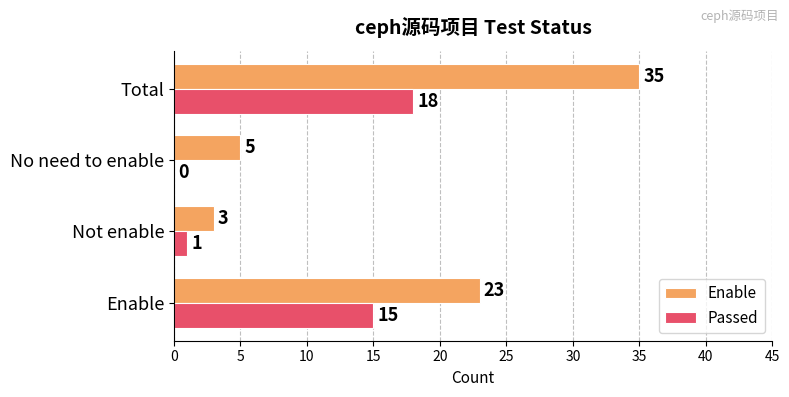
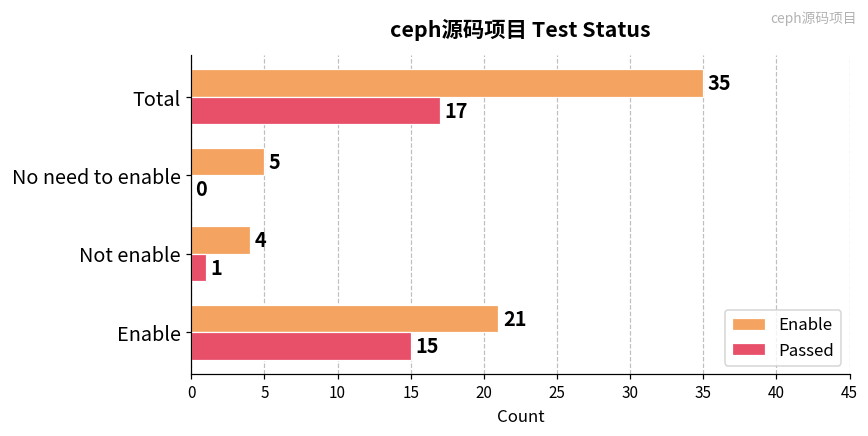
  {
    "Enable": {
      "Total": 35,
      "No need to enable": 5,
-     "Not enable": 3,
-     "Enable": 23
+     "Not enable": 4,
+     "Enable": 21
    },
    "Passed": {
-     "Total": 18,
+     "Total": 17,
      "No need to enable": 0,
      "Not enable": 1,
      "Enable": 15
    }
  }
